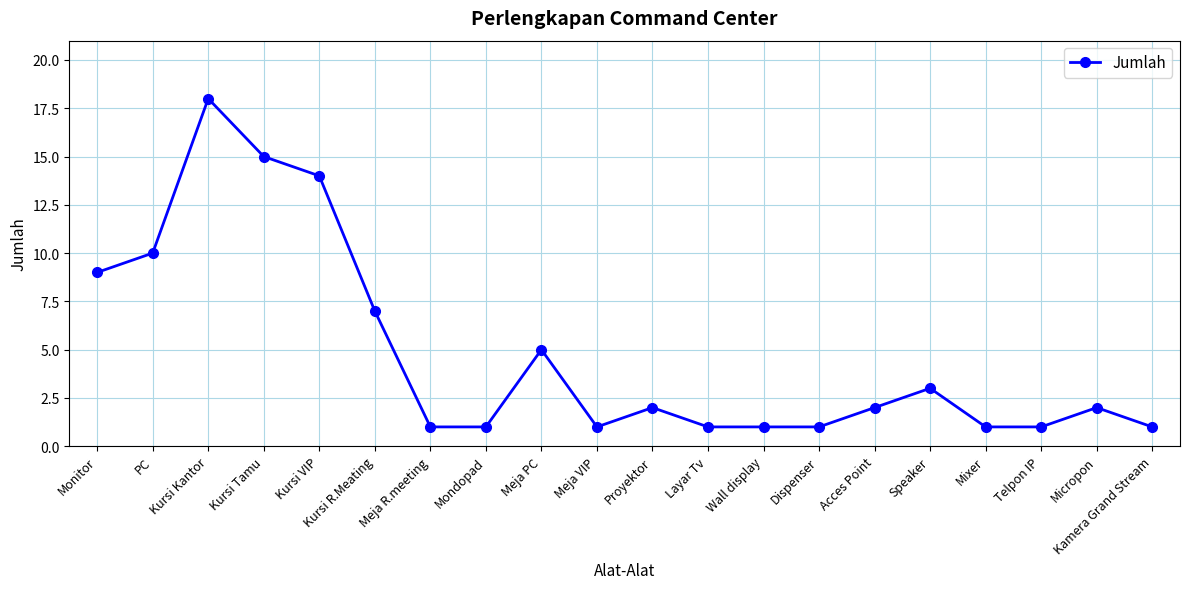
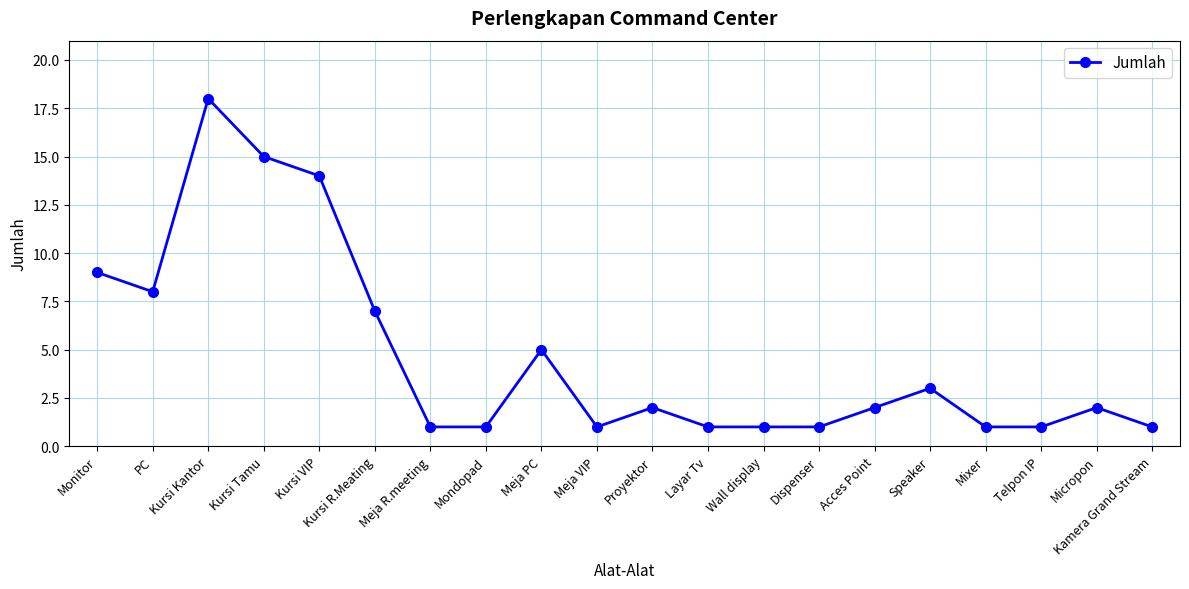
  {
    "Monitor": 9,
-   "PC": 10,
+   "PC": 8,
    "Kursi Kantor": 18,
    "Kursi Tamu": 15,
    "Kursi VIP": 14,
    "Kursi R.Meating": 7,
    "Meja R.meeting": 1,
    "Mondopad": 1,
    "Meja PC": 5,
    "Meja VIP": 1,
    "Proyektor": 2,
    "Layar Tv": 1,
    "Wall display": 1,
    "Dispenser": 1,
    "Acces Point": 2,
    "Speaker": 3,
    "Mixer": 1,
    "Telpon IP": 1,
    "Micropon": 2,
    "Kamera Grand Stream": 1
  }
